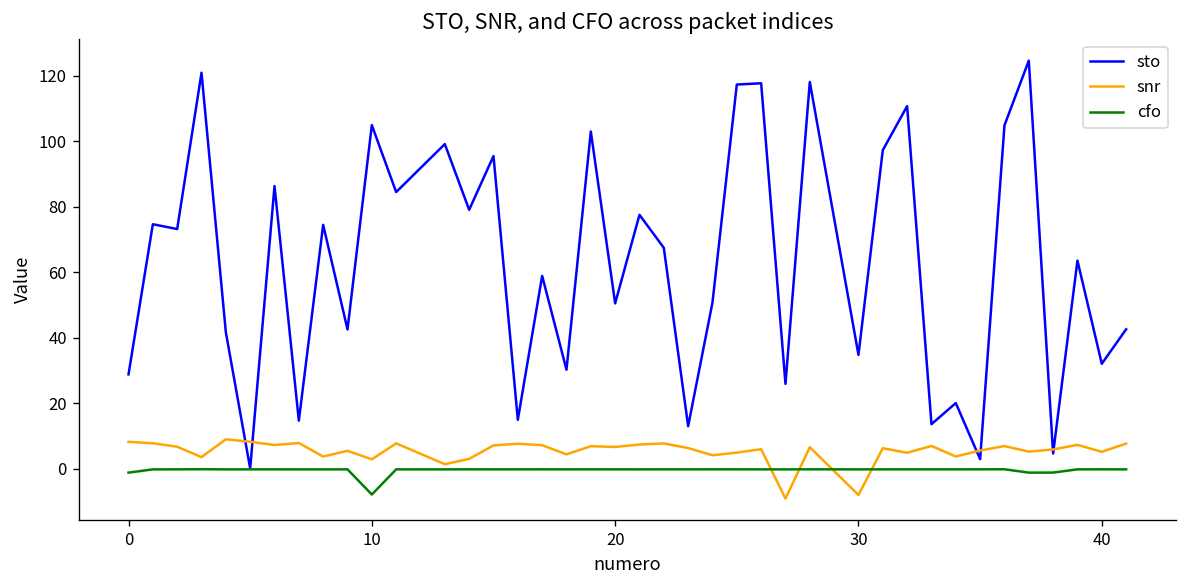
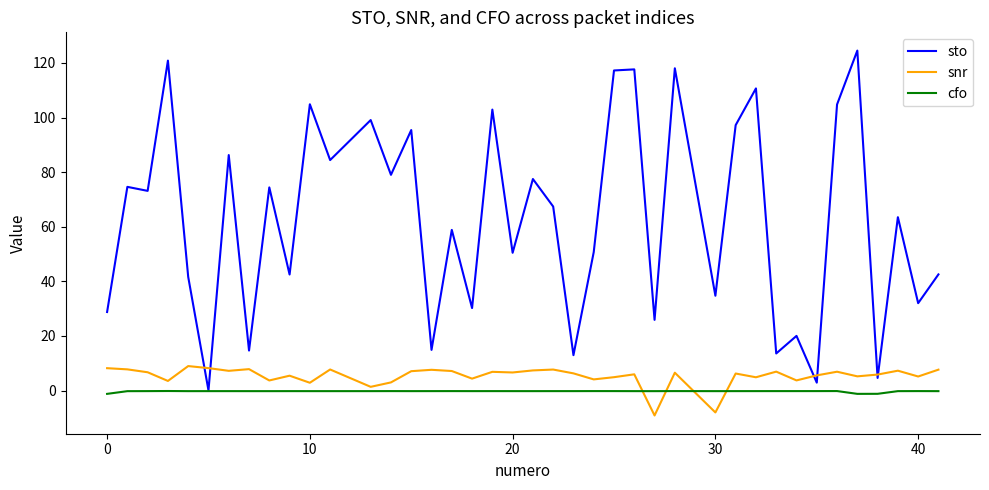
  {
    "sto": {
      "0": 29,
      "10": 105,
      "20": 50,
      "30": 35,
      "40": 32
    },
    "snr": {
      "0": 8,
      "10": 3,
      "20": 7,
      "30": -8,
      "40": 5
    },
    "cfo": {
      "0": -1,
-     "10": -8,
+     "10": 0,
      "20": 0,
      "30": 0,
      "40": 0
    }
  }
